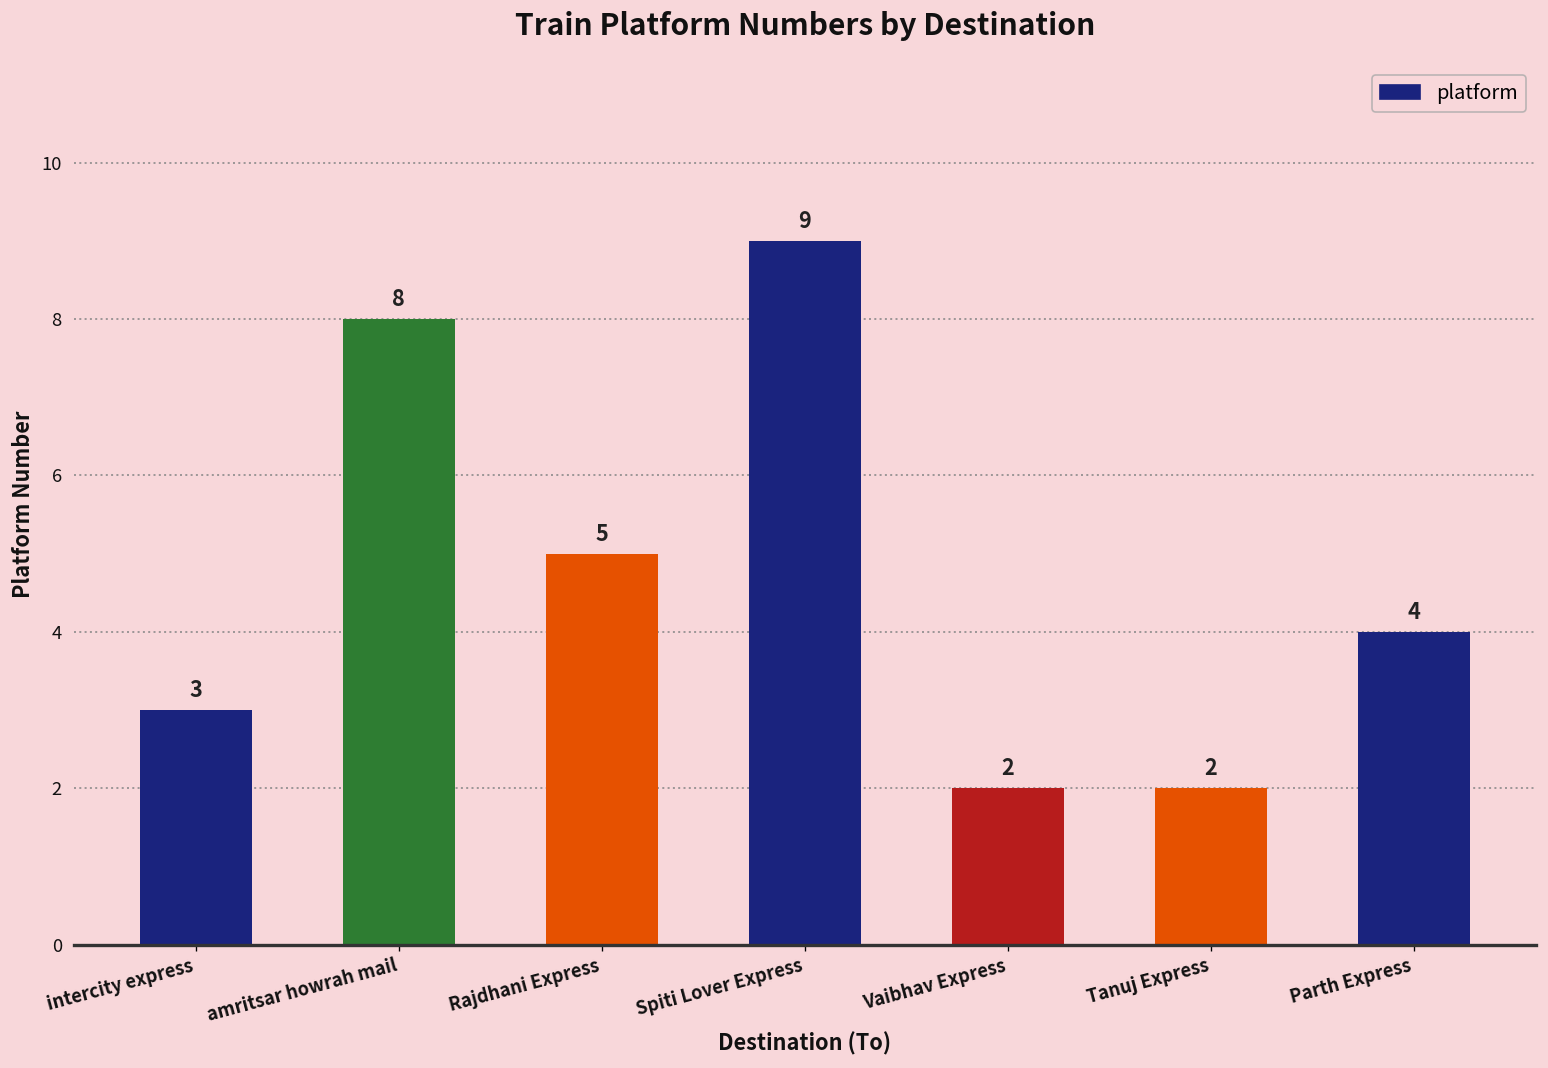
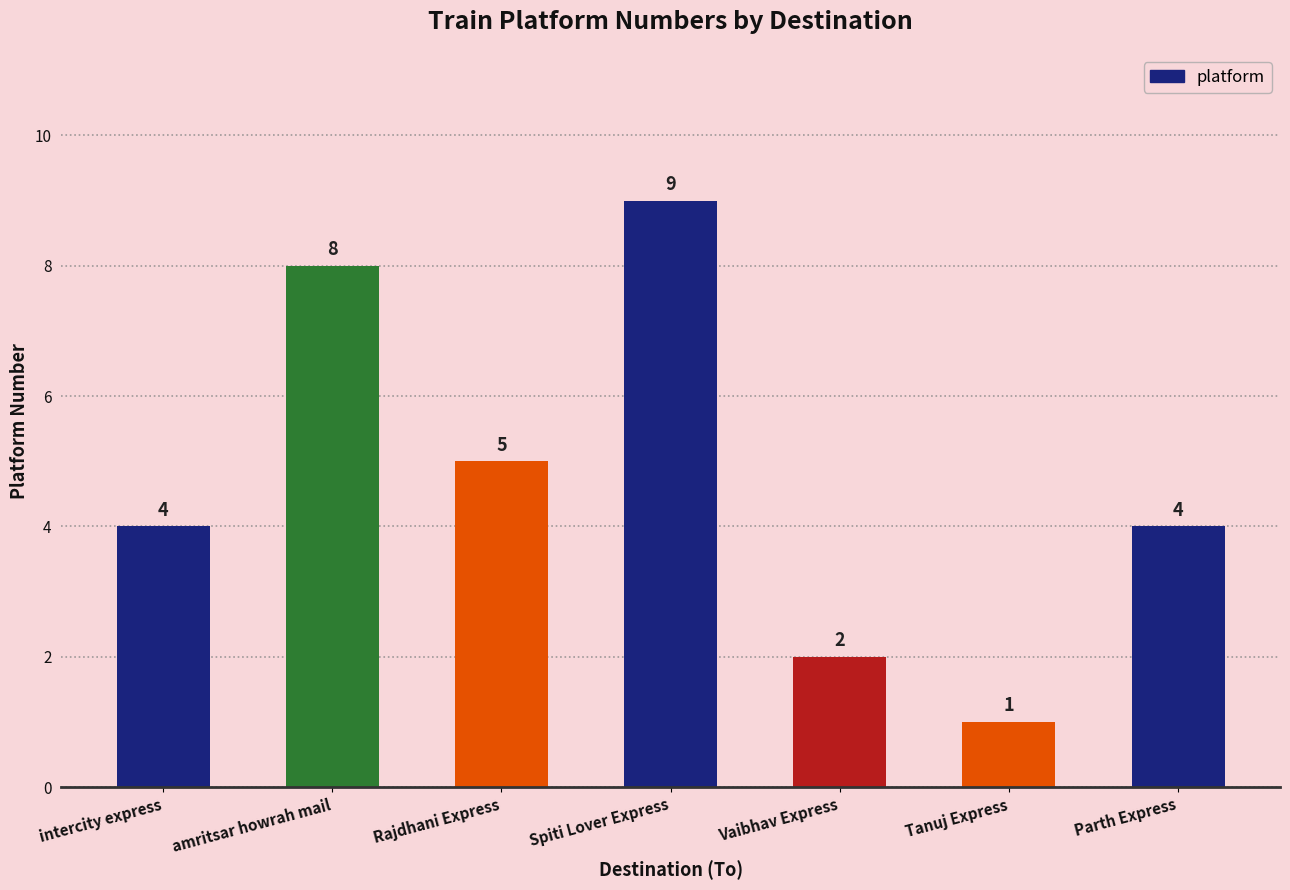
  {
-   "intercity express": 3,
+   "intercity express": 4,
    "amritsar howrah mail": 8,
    "Rajdhani Express": 5,
    "Spiti Lover Express": 9,
    "Vaibhav Express": 2,
-   "Tanuj Express": 2,
+   "Tanuj Express": 1,
    "Parth Express": 4
  }
